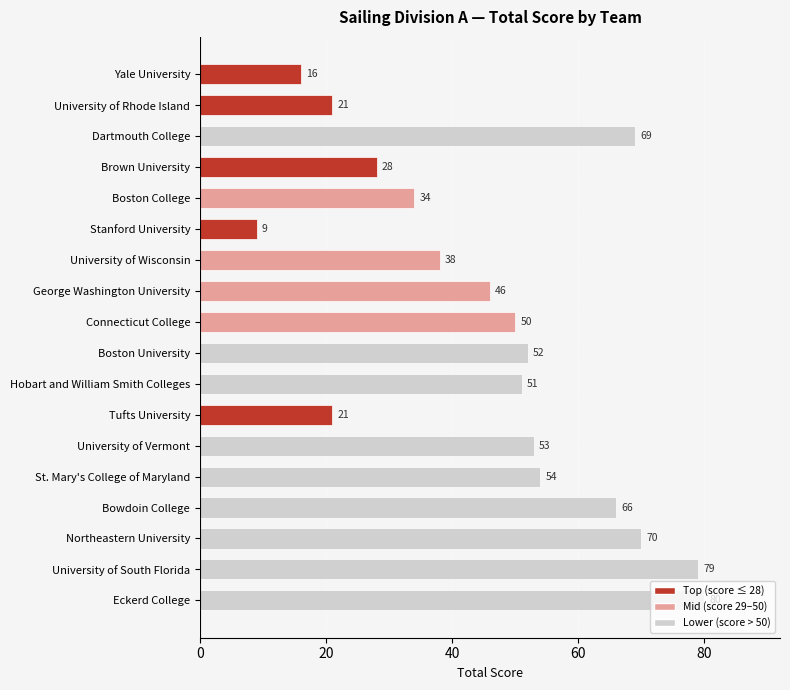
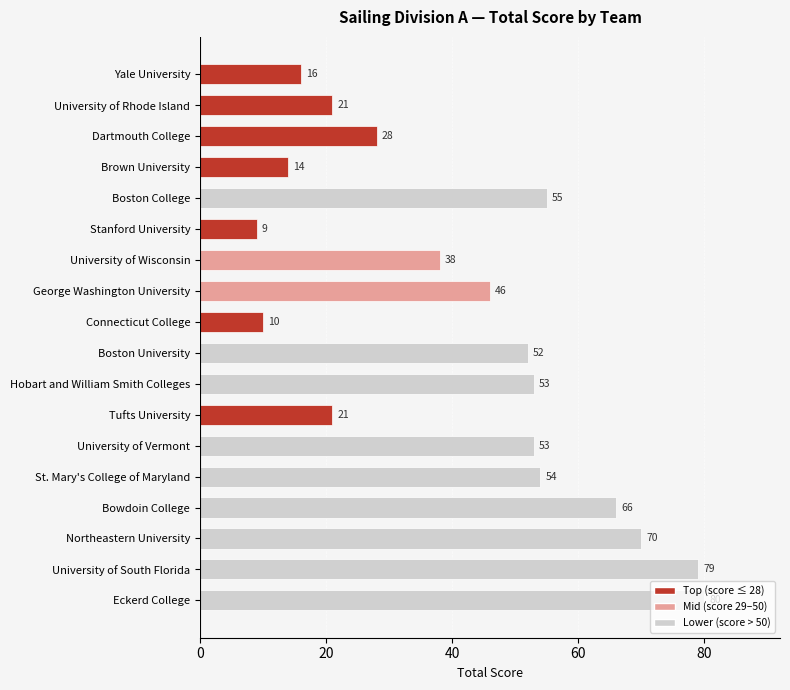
  {
    "Yale University": 16,
    "University of Rhode Island": 21,
-   "Dartmouth College": 69,
-   "Brown University": 28,
-   "Boston College": 34,
+   "Dartmouth College": 28,
+   "Brown University": 14,
+   "Boston College": 55,
    "Stanford University": 9,
    "University of Wisconsin": 38,
    "George Washington University": 46,
-   "Connecticut College": 50,
+   "Connecticut College": 10,
    "Boston University": 52,
-   "Hobart and William Smith Colleges": 51,
+   "Hobart and William Smith Colleges": 53,
    "Tufts University": 21,
    "University of Vermont": 53,
    "St. Mary's College of Maryland": 54,
    "Bowdoin College": 66,
    "Northeastern University": 70,
    "University of South Florida": 79
  }
